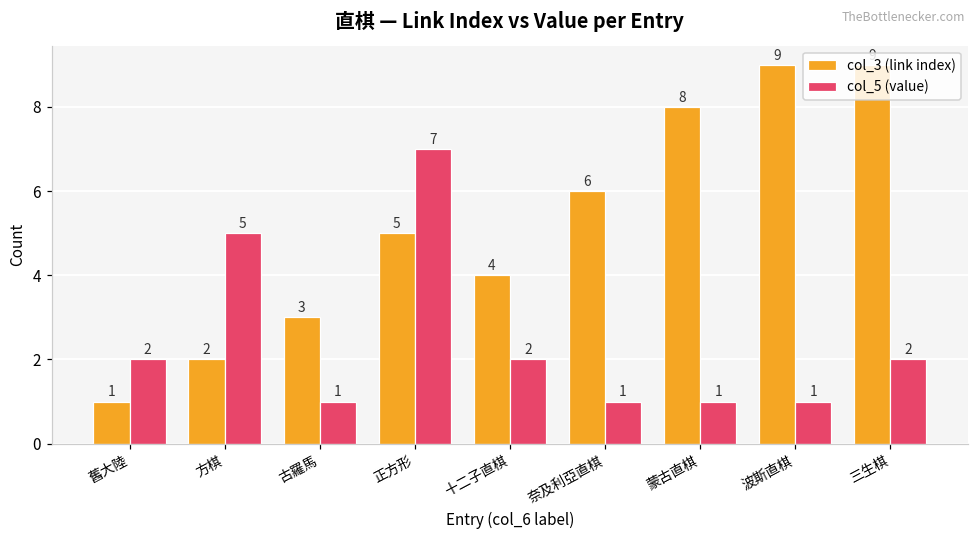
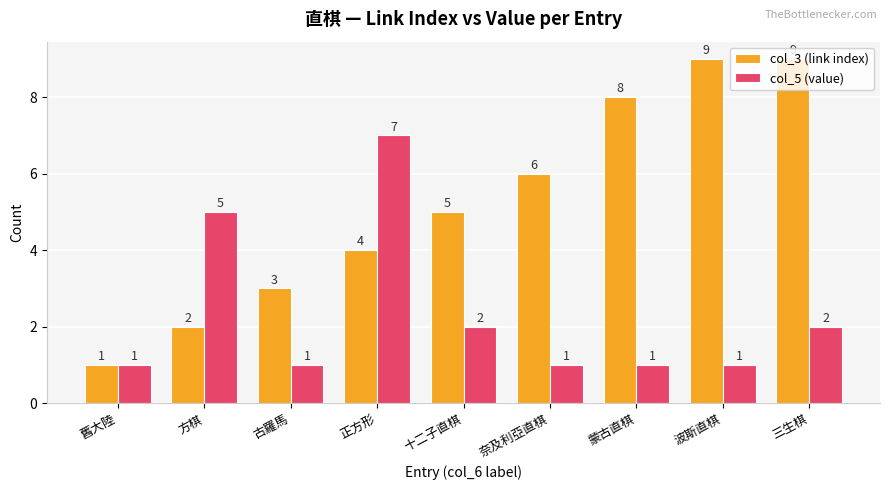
  {
    "col_3 (link index)": {
      "舊大陸": 1,
      "方棋": 2,
      "古羅馬": 3,
-     "正方形": 5,
-     "十二子直棋": 4,
+     "正方形": 4,
+     "十二子直棋": 5,
      "奈及利亞直棋": 6,
      "蒙古直棋": 8,
      "波斯直棋": 9
    },
    "col_5 (value)": {
-     "舊大陸": 2,
+     "舊大陸": 1,
      "方棋": 5,
      "古羅馬": 1,
      "正方形": 7,
      "十二子直棋": 2,
      "奈及利亞直棋": 1,
      "蒙古直棋": 1,
      "波斯直棋": 1,
      "三生棋": 2
    }
  }
